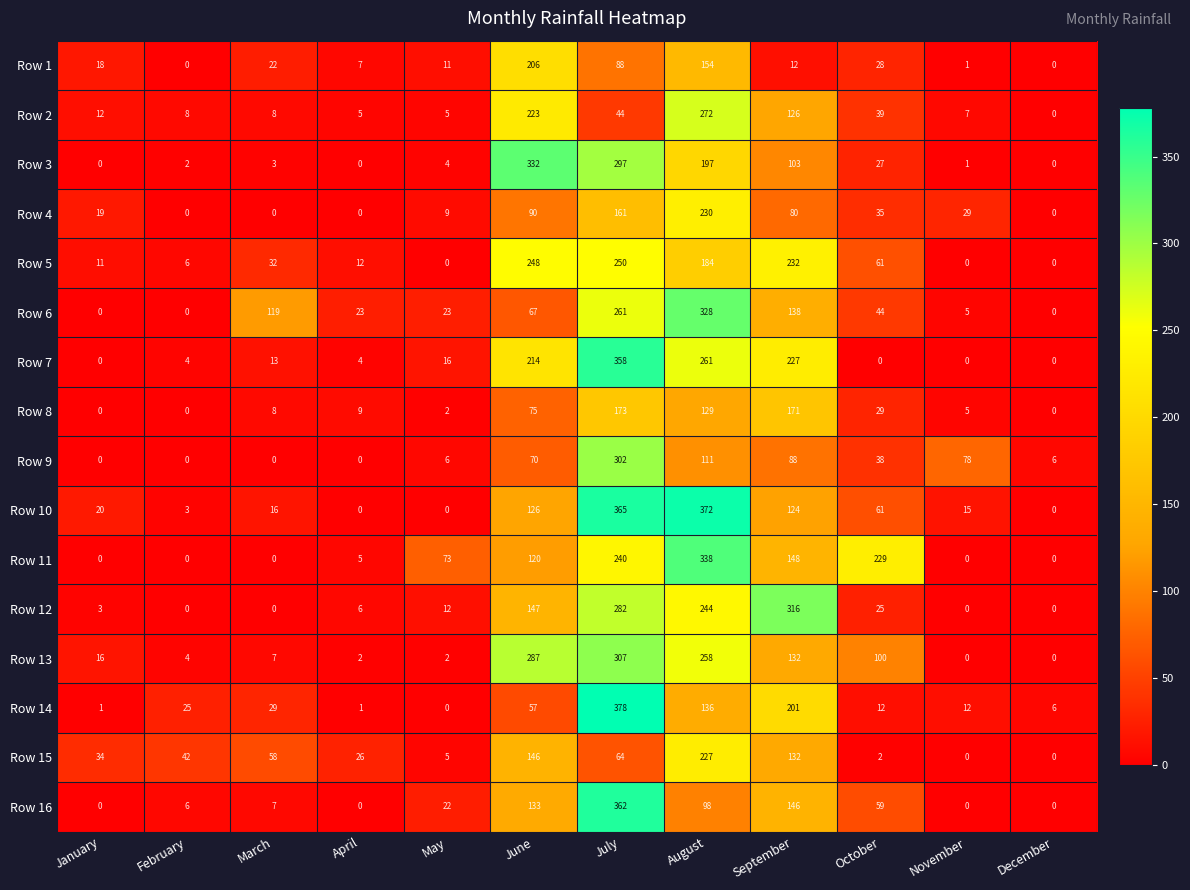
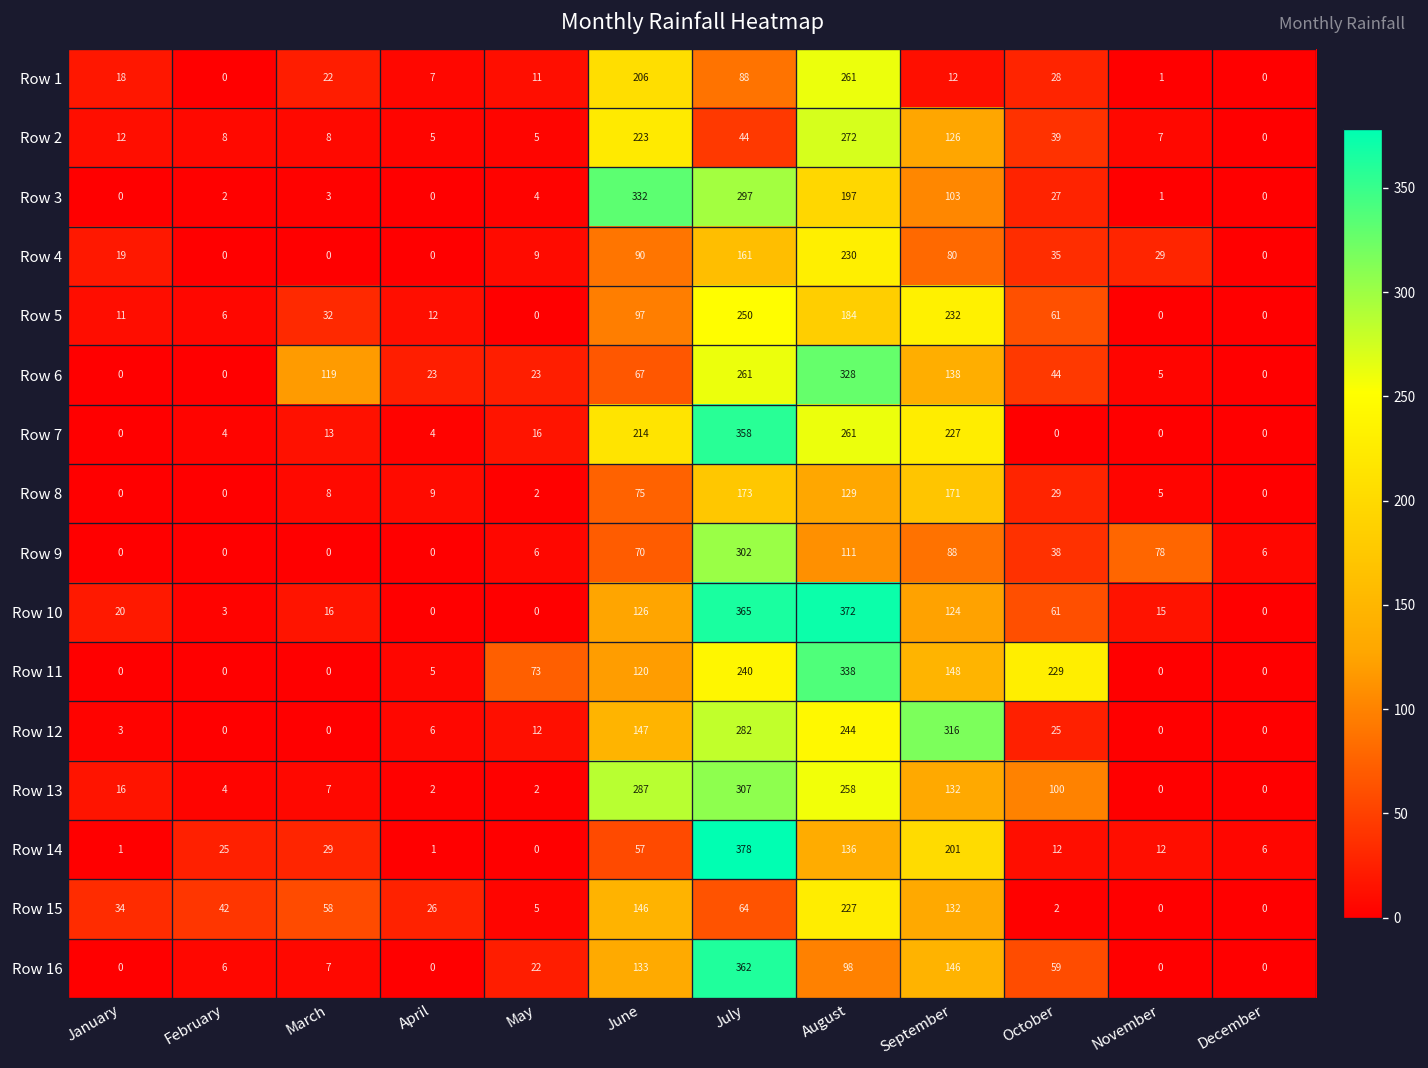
  {
    "Row 1": {
      "January": 18,
      "February": 0,
      "March": 22,
      "April": 7,
      "May": 11,
      "June": 206,
      "July": 88,
-     "August": 154,
+     "August": 261,
      "September": 12,
      "October": 28,
      "November": 1,
      "December": 0
    },
    "Row 2": {
      "January": 12,
      "February": 8,
      "March": 8,
      "April": 5,
      "May": 5,
      "June": 223,
      "July": 44,
      "August": 272,
      "September": 126,
      "October": 39,
      "November": 7,
      "December": 0
    },
    "Row 3": {
      "January": 0,
      "February": 2,
      "March": 3,
      "April": 0,
      "May": 4,
      "June": 332,
      "July": 297,
      "August": 197,
      "September": 103,
      "October": 27,
      "November": 1,
      "December": 0
    },
    "Row 4": {
      "January": 19,
      "February": 0,
      "March": 0,
      "April": 0,
      "May": 9,
      "June": 90,
      "July": 161,
      "August": 230,
      "September": 80,
      "October": 35,
      "November": 29,
      "December": 0
    },
    "Row 5": {
      "January": 11,
      "February": 6,
      "March": 32,
      "April": 12,
      "May": 0,
-     "June": 248,
+     "June": 97,
      "July": 250,
      "August": 184,
      "September": 232,
      "October": 61,
      "November": 0,
      "December": 0
    },
    "Row 6": {
      "January": 0,
      "February": 0,
      "March": 119,
      "April": 23,
      "May": 23,
      "June": 67,
      "July": 261,
      "August": 328,
      "September": 138,
      "October": 44,
      "November": 5,
      "December": 0
    },
    "Row 7": {
      "January": 0,
      "February": 4,
      "March": 13,
      "April": 4,
      "May": 16,
      "June": 214,
      "July": 358,
      "August": 261,
      "September": 227,
      "October": 0,
      "November": 0,
      "December": 0
    },
    "Row 8": {
      "January": 0,
      "February": 0,
      "March": 8,
      "April": 9,
      "May": 2,
      "June": 75,
      "July": 173,
      "August": 129,
      "September": 171,
      "October": 29,
      "November": 5,
      "December": 0
    },
    "Row 9": {
      "January": 0,
      "February": 0,
      "March": 0,
      "April": 0,
      "May": 6,
      "June": 70,
      "July": 302,
      "August": 111,
      "September": 88,
      "October": 38,
      "November": 78,
      "December": 6
    },
    "Row 10": {
      "January": 20,
      "February": 3,
      "March": 16,
      "April": 0,
      "May": 0,
      "June": 126,
      "July": 365,
      "August": 372,
      "September": 124,
      "October": 61,
      "November": 15,
      "December": 0
    },
    "Row 11": {
      "January": 0,
      "February": 0,
      "March": 0,
      "April": 5,
      "May": 73,
      "June": 120,
      "July": 240,
      "August": 338,
      "September": 148,
      "October": 229,
      "November": 0,
      "December": 0
    },
    "Row 12": {
      "January": 3,
      "February": 0,
      "March": 0,
      "April": 6,
      "May": 12,
      "June": 147,
      "July": 282,
      "August": 244,
      "September": 316,
      "October": 25,
      "November": 0,
      "December": 0
    },
    "Row 13": {
      "January": 16,
      "February": 4,
      "March": 7,
      "April": 2,
      "May": 2,
      "June": 287,
      "July": 307,
      "August": 258,
      "September": 132,
      "October": 100,
      "November": 0,
      "December": 0
    },
    "Row 14": {
      "January": 1,
      "February": 25,
      "March": 29,
      "April": 1,
      "May": 0,
      "June": 57,
      "July": 378,
      "August": 136,
      "September": 201,
      "October": 12,
      "November": 12,
      "December": 6
    },
    "Row 15": {
      "January": 34,
      "February": 42,
      "March": 58,
      "April": 26,
      "May": 5,
      "June": 146,
      "July": 64,
      "August": 227,
      "September": 132,
      "October": 2,
      "November": 0,
      "December": 0
    },
    "Row 16": {
      "January": 0,
      "February": 6,
      "March": 7,
      "April": 0,
      "May": 22,
      "June": 133,
      "July": 362,
      "August": 98,
      "September": 146,
      "October": 59,
      "November": 0,
      "December": 0
    }
  }
